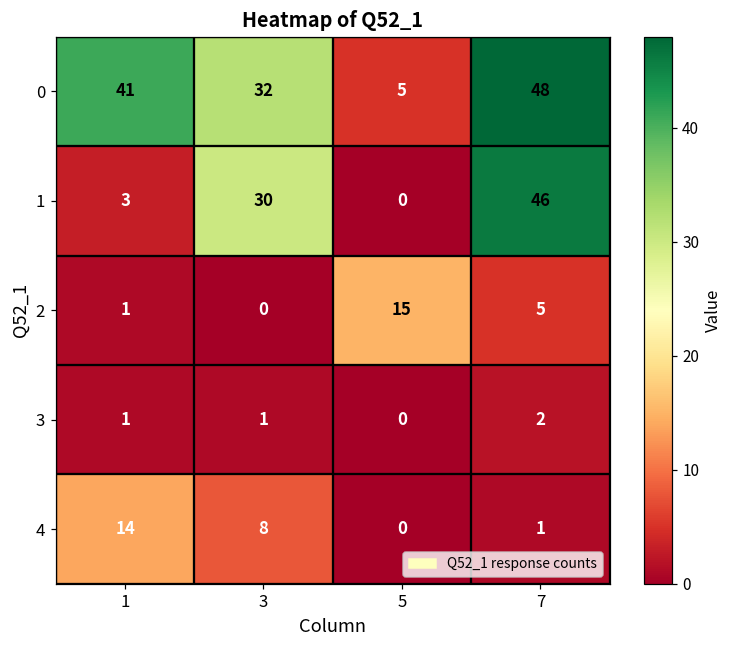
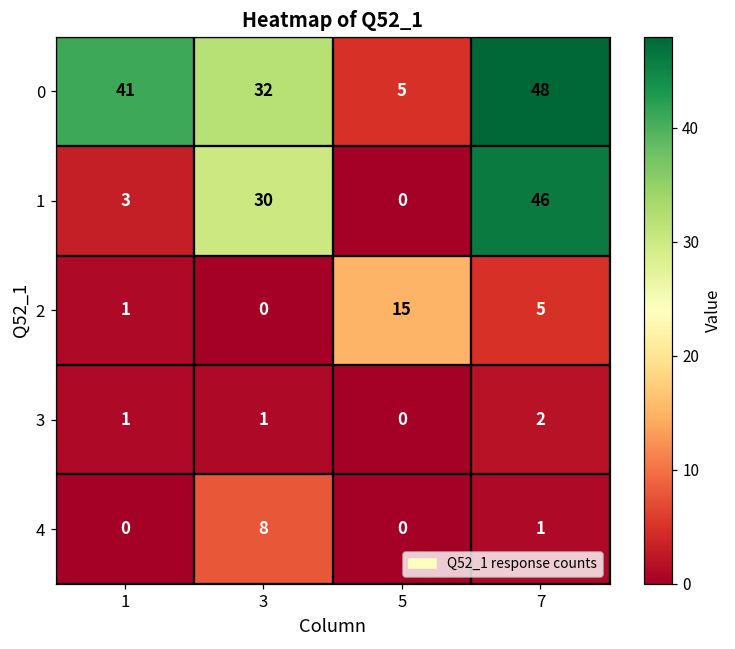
  {
    "0": {
      "1": 41,
      "3": 32,
      "5": 5,
      "7": 48
    },
    "1": {
      "1": 3,
      "3": 30,
      "5": 0,
      "7": 46
    },
    "2": {
      "1": 1,
      "3": 0,
      "5": 15,
      "7": 5
    },
    "3": {
      "1": 1,
      "3": 1,
      "5": 0,
      "7": 2
    },
    "4": {
-     "1": 14,
+     "1": 0,
      "3": 8,
      "5": 0,
      "7": 1
    }
  }
